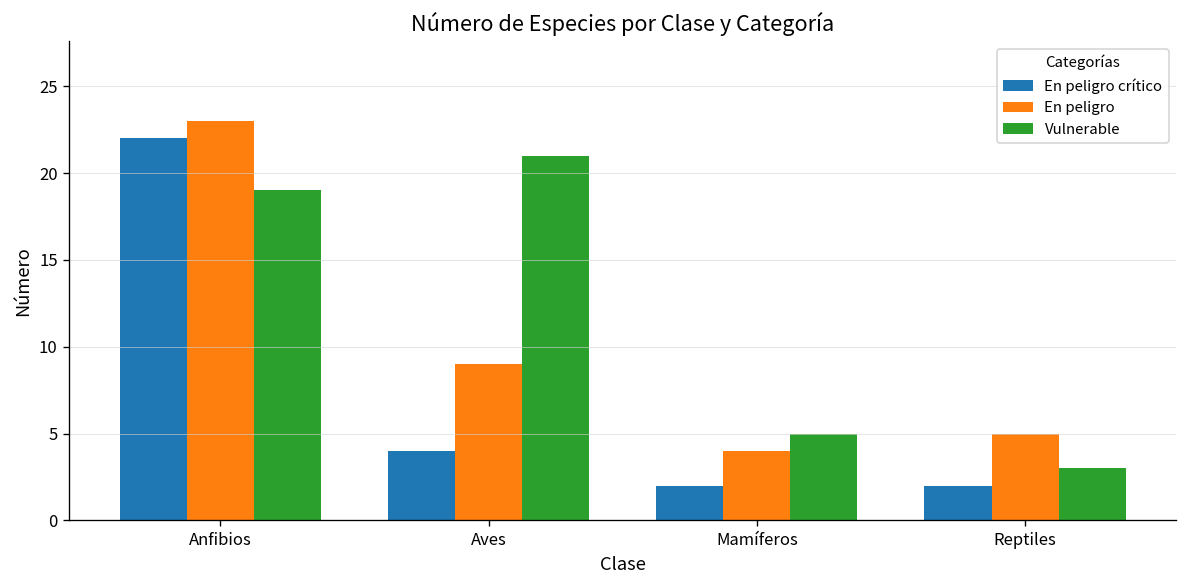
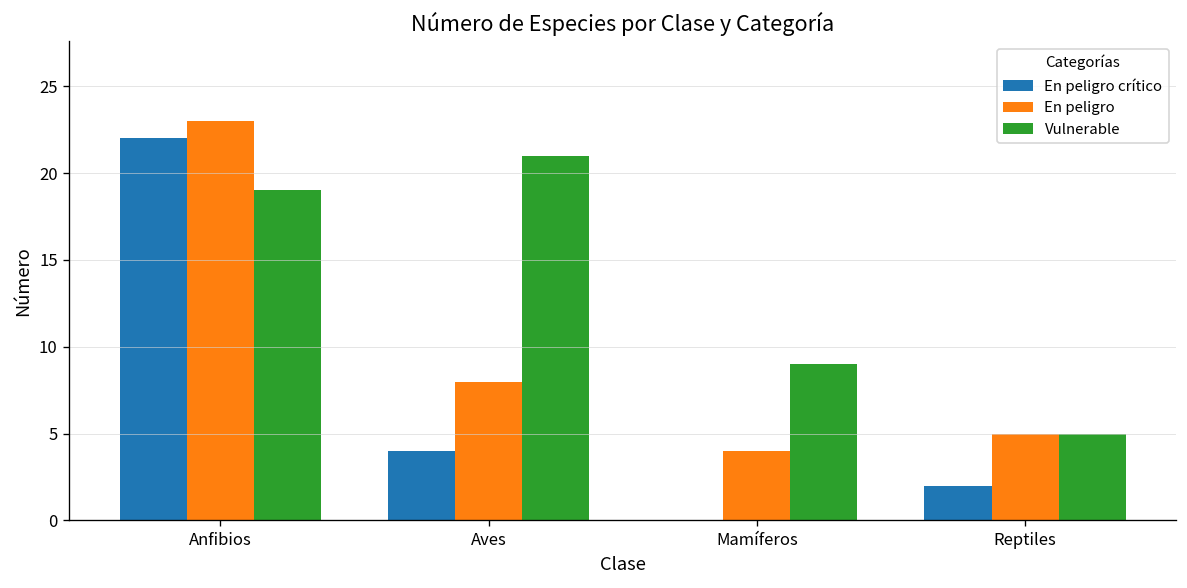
  {
    "En peligro crítico": {
      "Anfibios": 22,
      "Aves": 4,
-     "Mamíferos": 2,
+     "Mamíferos": 0,
      "Reptiles": 2
    },
    "En peligro": {
      "Anfibios": 23,
-     "Aves": 9,
+     "Aves": 8,
      "Mamíferos": 4,
      "Reptiles": 5
    },
    "Vulnerable": {
      "Anfibios": 19,
      "Aves": 21,
-     "Mamíferos": 5,
-     "Reptiles": 3
+     "Mamíferos": 9,
+     "Reptiles": 5
    }
  }
